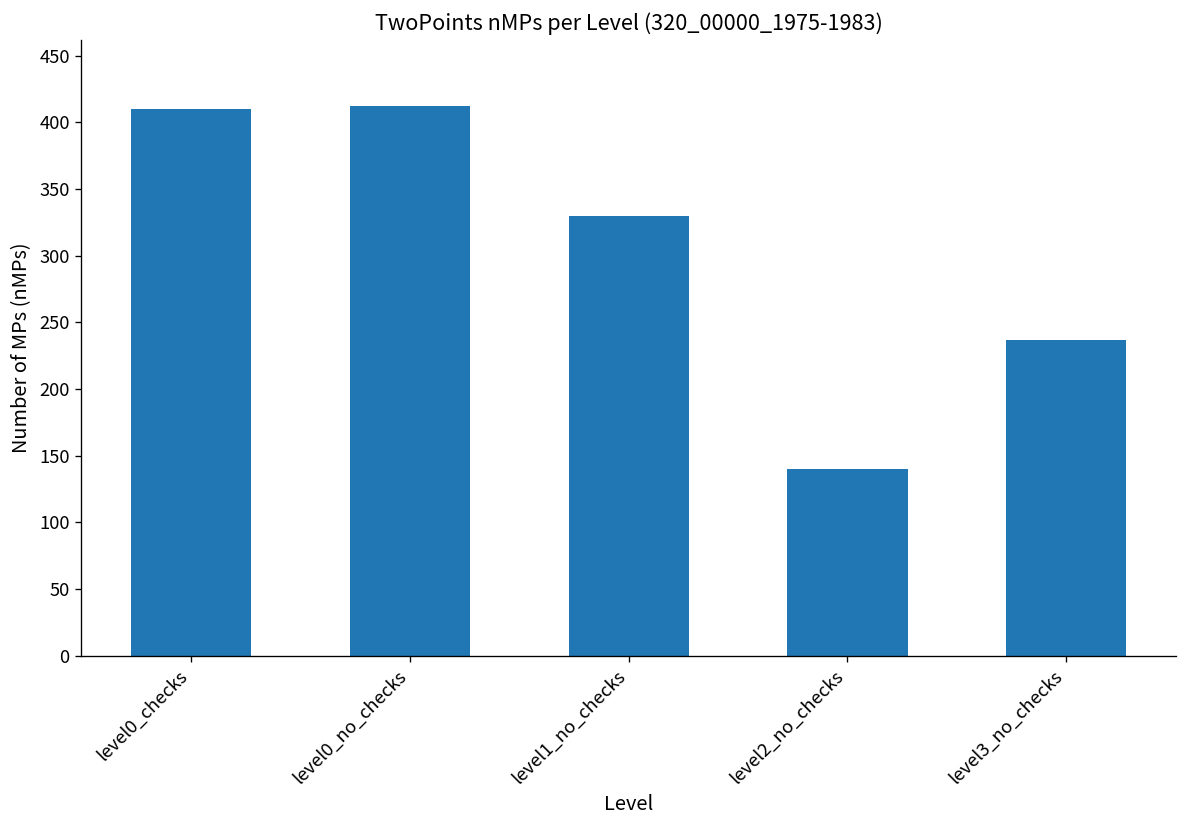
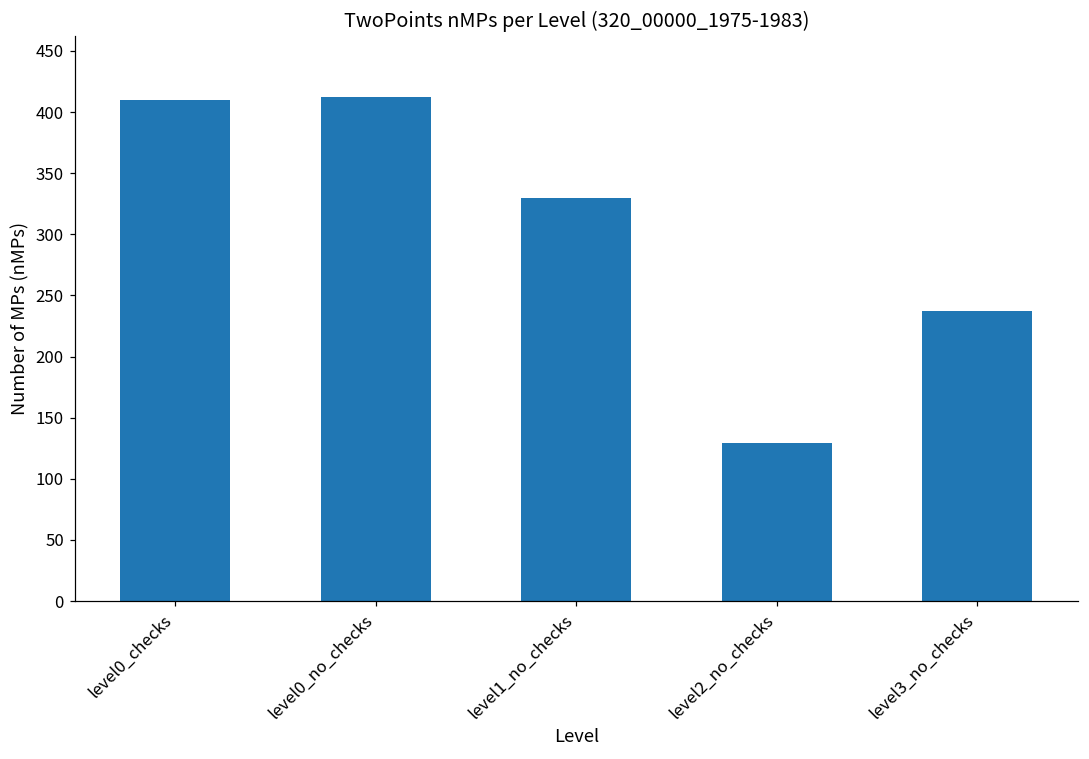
  {
    "level0_checks": 410,
    "level0_no_checks": 412,
    "level1_no_checks": 330,
-   "level2_no_checks": 140,
+   "level2_no_checks": 129,
    "level3_no_checks": 237
  }
